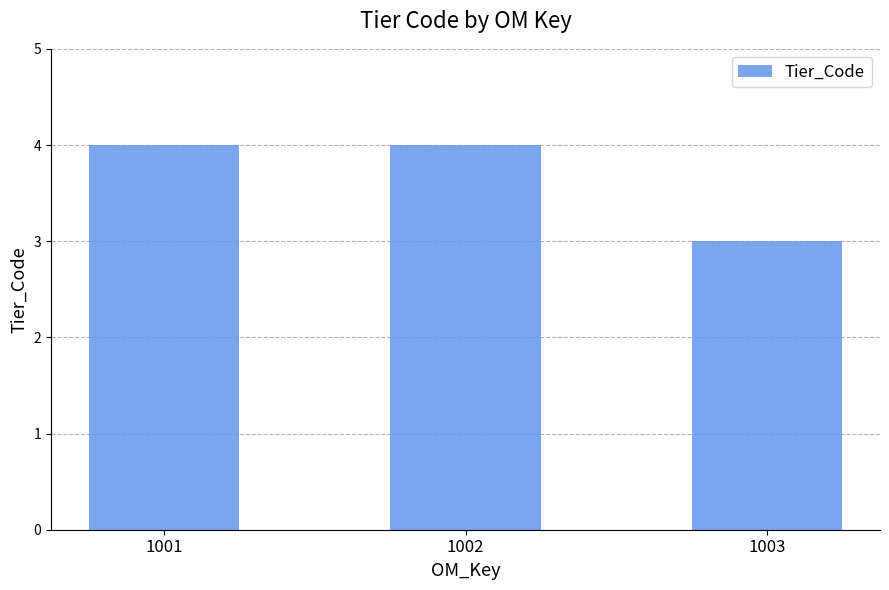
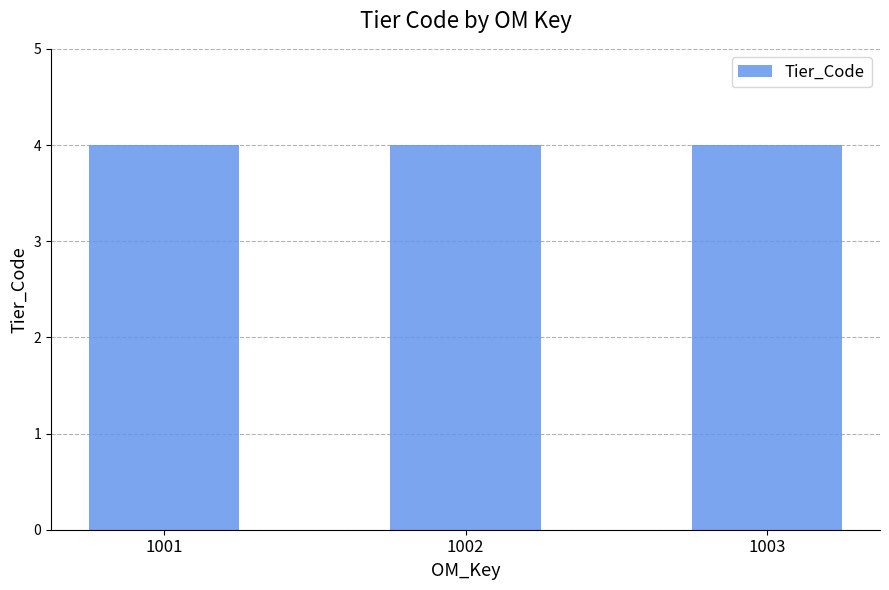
  {
    "1001": 4,
    "1002": 4,
-   "1003": 3
+   "1003": 4
  }
